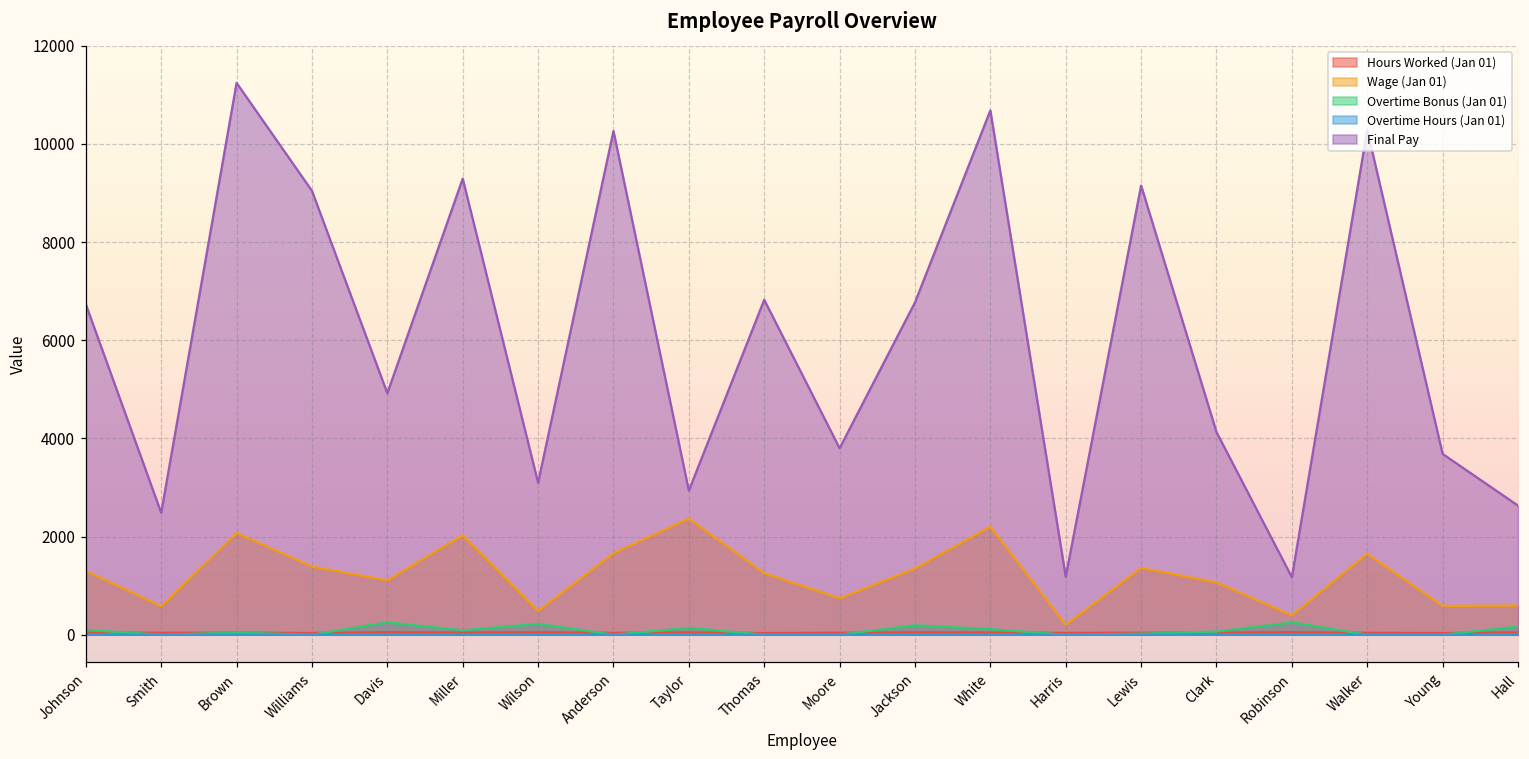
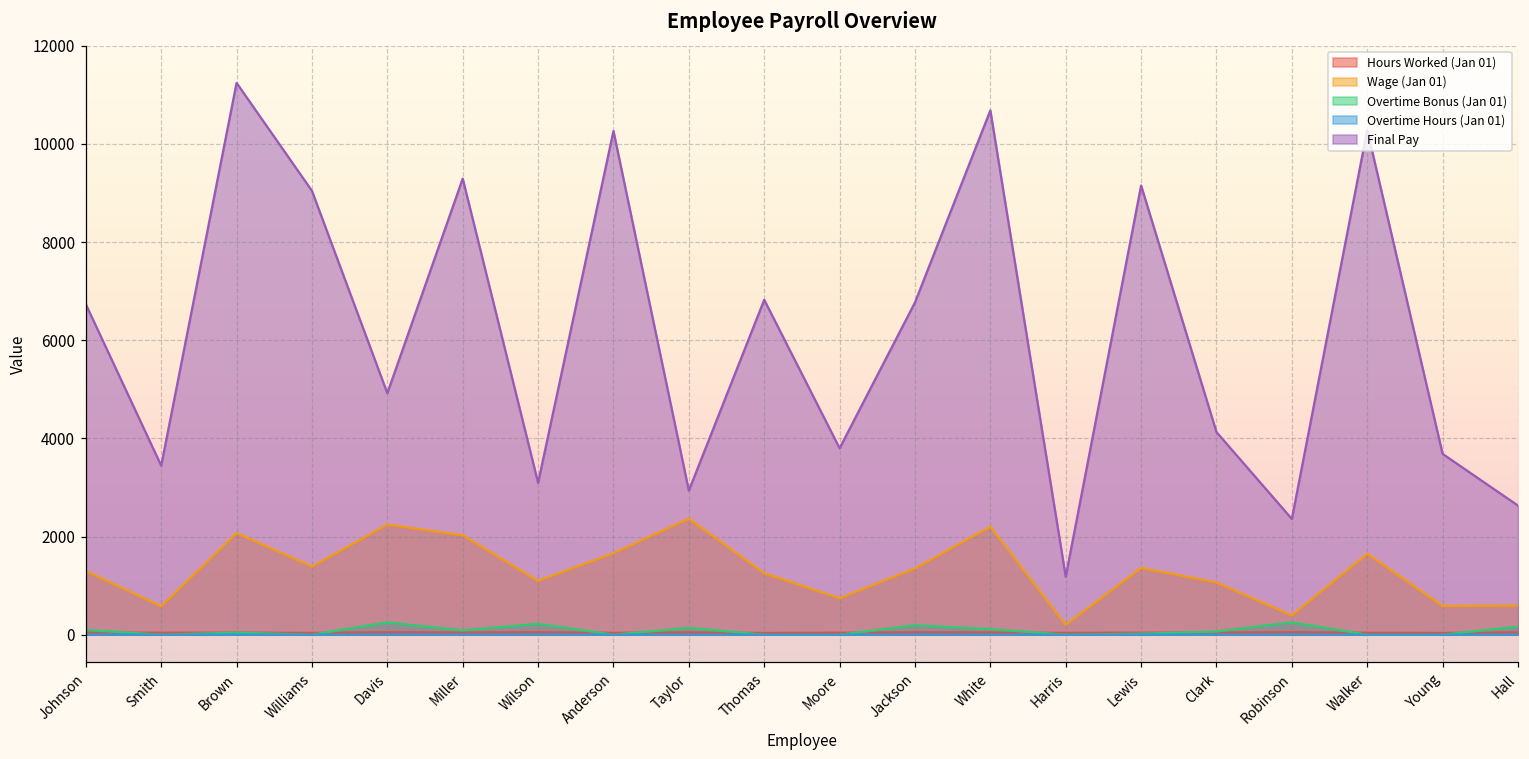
  {
    "Wage (Jan 01)": {
      "Johnson": 1300,
      "Smith": 600,
      "Brown": 2100,
      "Williams": 1400,
-     "Davis": 1100,
+     "Davis": 2200,
      "Miller": 2000,
-     "Wilson": 500,
+     "Wilson": 1100,
      "Anderson": 1700,
      "Taylor": 2400,
      "Thomas": 1300,
      "Moore": 700,
      "Jackson": 1400,
      "White": 2200,
      "Harris": 200,
      "Lewis": 1400,
      "Clark": 1100,
      "Robinson": 400,
      "Walker": 1700,
      "Young": 600,
      "Hall": 600
    },
    "Overtime Bonus (Jan 01)": {
      "Davis": 300,
      "Wilson": 200,
      "Taylor": 100,
      "Jackson": 200,
      "White": 100,
      "Robinson": 300,
      "Hall": 200
    },
    "Final Pay": {
      "Johnson": 6700,
-     "Smith": 2500,
+     "Smith": 3400,
      "Brown": 11200,
      "Williams": 9000,
      "Davis": 4900,
      "Miller": 9300,
      "Wilson": 3100,
      "Anderson": 10300,
      "Taylor": 2900,
      "Thomas": 6800,
      "Moore": 3800,
      "Jackson": 6800,
      "White": 10700,
      "Harris": 1200,
      "Lewis": 9200,
      "Clark": 4100,
-     "Robinson": 1200,
+     "Robinson": 2400,
      "Young": 3700,
      "Hall": 2600
    }
  }
